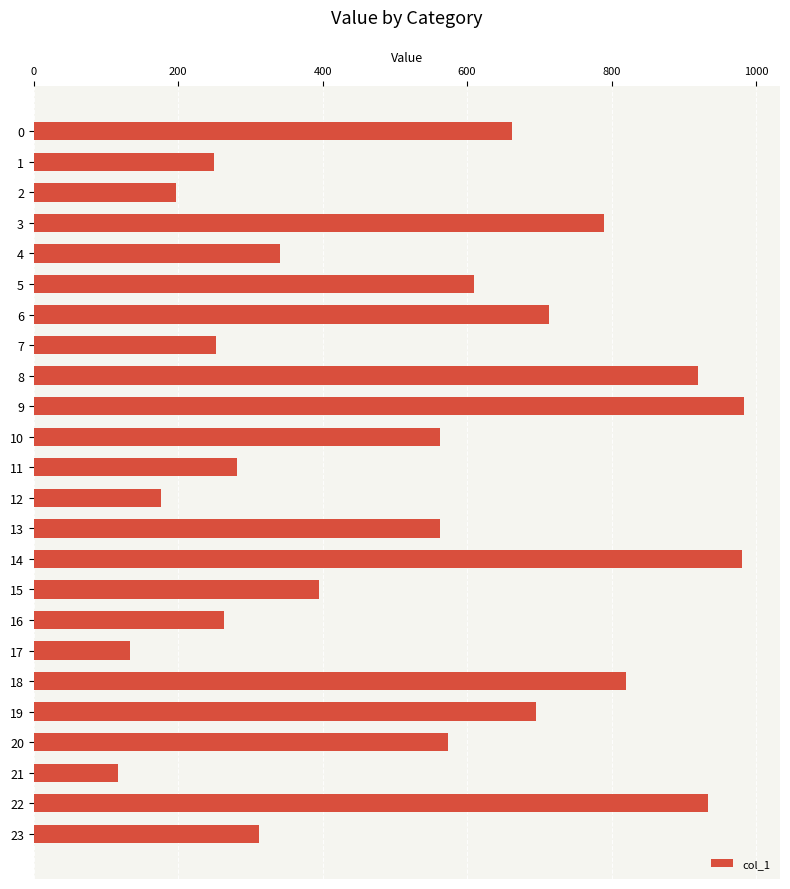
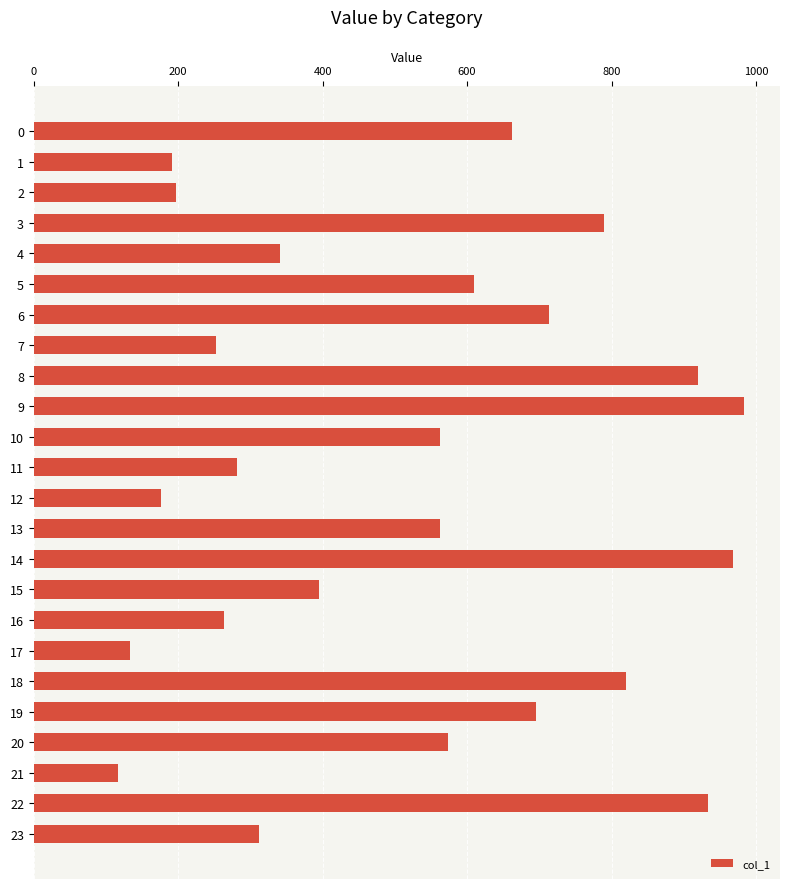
  {
    "0": 660,
-   "1": 250,
+   "1": 190,
    "2": 200,
    "3": 790,
    "4": 340,
    "5": 610,
    "6": 710,
    "7": 250,
    "8": 920,
    "9": 980,
    "10": 560,
    "11": 280,
    "12": 180,
    "13": 560,
-   "14": 980,
+   "14": 970,
    "15": 400,
    "16": 260,
    "17": 130,
    "18": 820,
    "19": 700,
    "20": 570,
    "21": 120,
    "22": 930,
    "23": 310
  }
